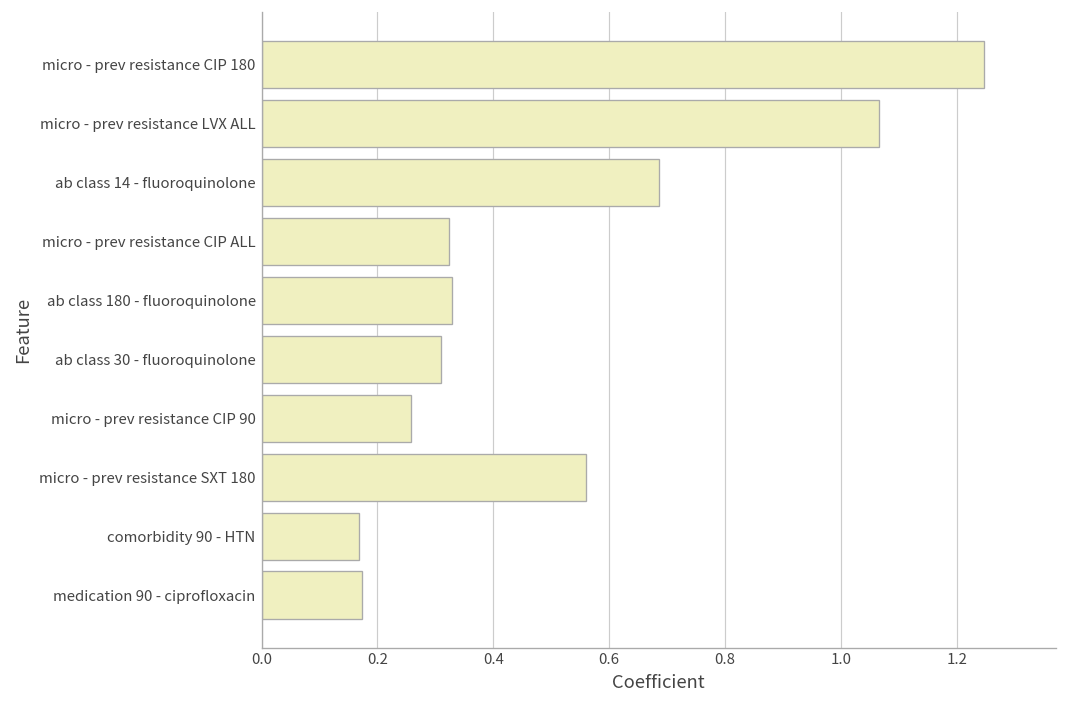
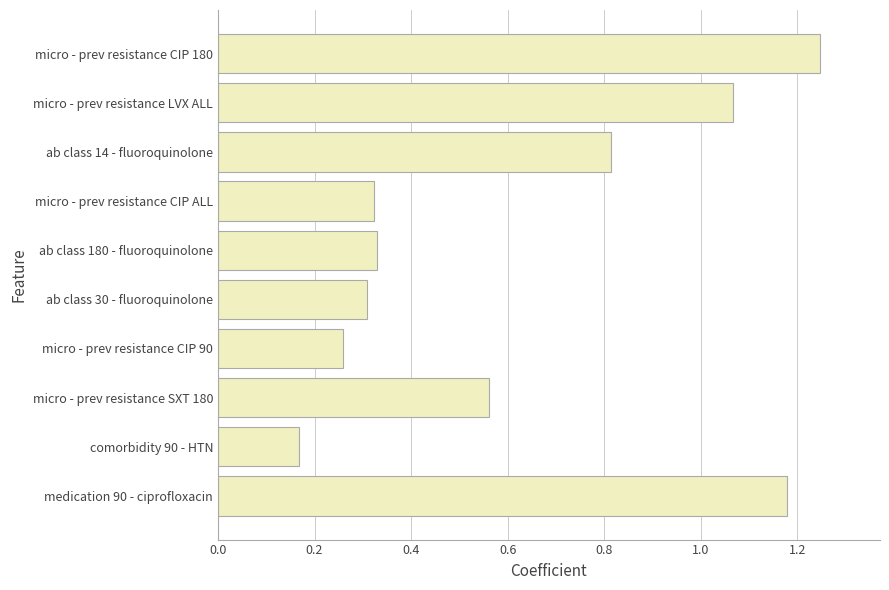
  {
    "micro - prev resistance CIP 180": 1.25,
    "micro - prev resistance LVX ALL": 1.07,
-   "ab class 14 - fluoroquinolone": 0.69,
+   "ab class 14 - fluoroquinolone": 0.81,
    "micro - prev resistance CIP ALL": 0.32,
    "ab class 180 - fluoroquinolone": 0.33,
    "ab class 30 - fluoroquinolone": 0.31,
    "micro - prev resistance CIP 90": 0.26,
    "micro - prev resistance SXT 180": 0.56,
    "comorbidity 90 - HTN": 0.17,
-   "medication 90 - ciprofloxacin": 0.17
+   "medication 90 - ciprofloxacin": 1.18
  }
